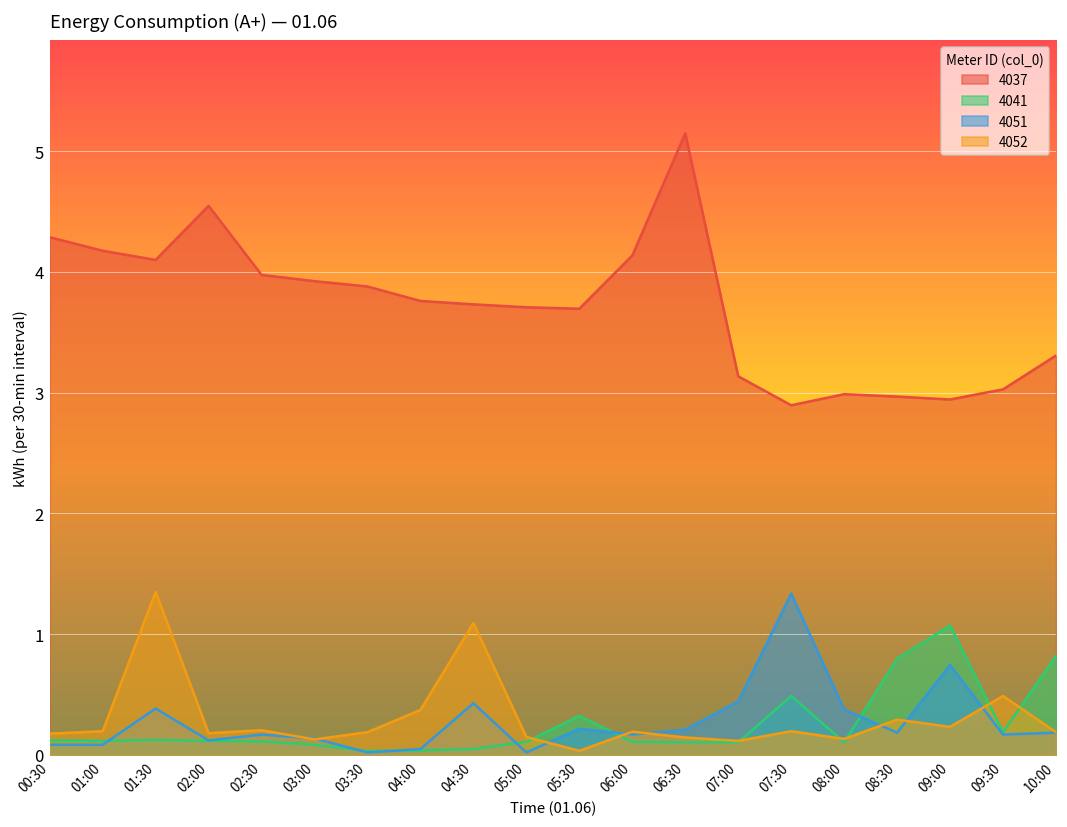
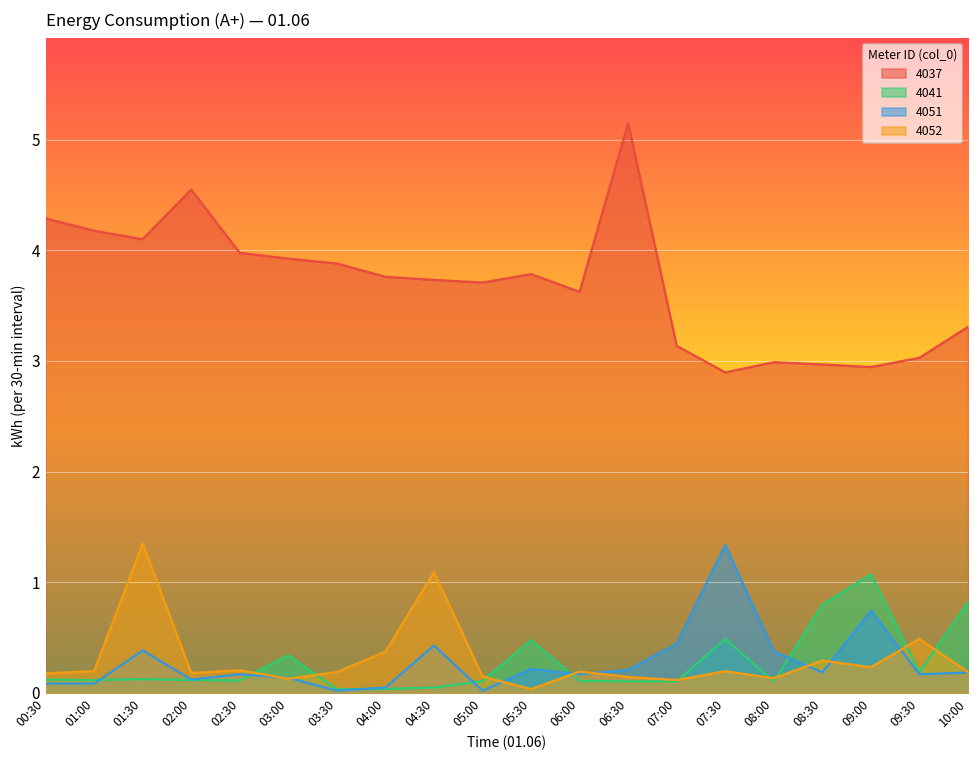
  {
    "4037": {
      "00:30": 4.29,
      "01:00": 4.18,
      "01:30": 4.10,
      "02:00": 4.55,
      "02:30": 3.98,
      "03:00": 3.92,
      "03:30": 3.88,
      "04:00": 3.76,
      "04:30": 3.73,
      "05:00": 3.71,
-     "05:30": 3.70,
-     "06:00": 4.14,
+     "05:30": 3.78,
+     "06:00": 3.62,
      "06:30": 5.15,
      "07:00": 3.14,
      "07:30": 2.90,
      "08:00": 2.99,
      "08:30": 2.97,
      "09:00": 2.94,
      "09:30": 3.03,
      "10:00": 3.31
    },
    "4041": {
      "00:30": 0.12,
      "01:00": 0.12,
      "01:30": 0.12,
      "02:30": 0.11,
-     "03:00": 0.08,
+     "03:00": 0.34,
      "04:30": 0.05,
      "05:00": 0.11,
-     "05:30": 0.32,
+     "05:30": 0.48,
      "06:00": 0.11,
      "06:30": 0.10,
      "07:30": 0.49,
      "08:00": 0.10,
      "08:30": 0.80,
      "09:00": 1.07,
      "10:00": 0.82
    },
    "4051": {
      "00:30": 0.08,
      "01:00": 0.08,
      "01:30": 0.38,
      "02:30": 0.17,
      "04:30": 0.43,
      "05:00": 0.02,
      "05:30": 0.22,
      "06:30": 0.21,
      "07:00": 0.44,
      "07:30": 1.34,
      "08:00": 0.38,
      "08:30": 0.18,
      "09:00": 0.74
    },
    "4052": {
      "00:30": 0.18,
      "01:00": 0.20,
      "01:30": 1.35,
      "02:00": 0.18,
      "02:30": 0.20,
      "03:30": 0.19,
      "04:00": 0.37,
      "04:30": 1.09,
      "05:00": 0.15,
      "05:30": 0.03,
      "06:30": 0.14,
      "07:30": 0.20,
      "08:00": 0.13,
      "08:30": 0.29,
      "09:00": 0.23,
      "09:30": 0.49
    }
  }
